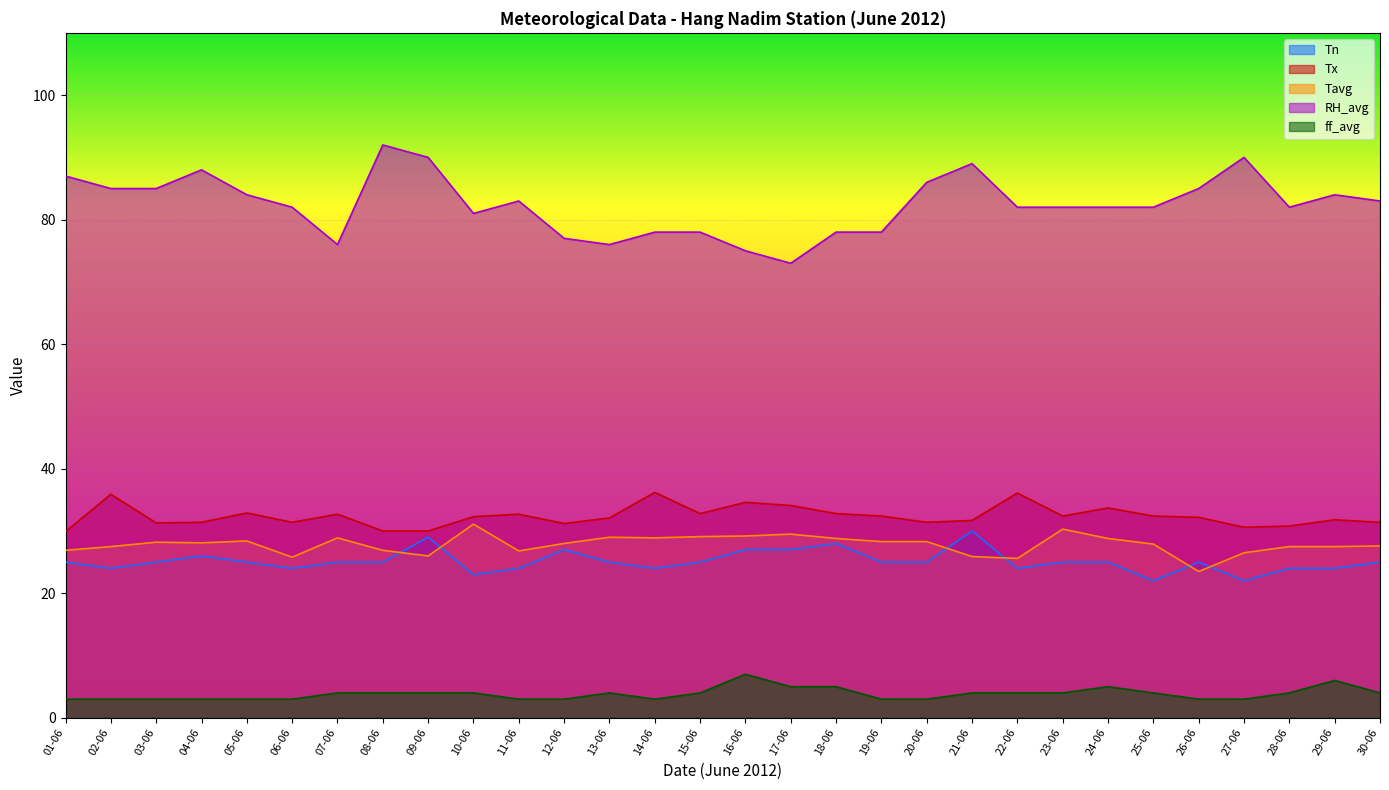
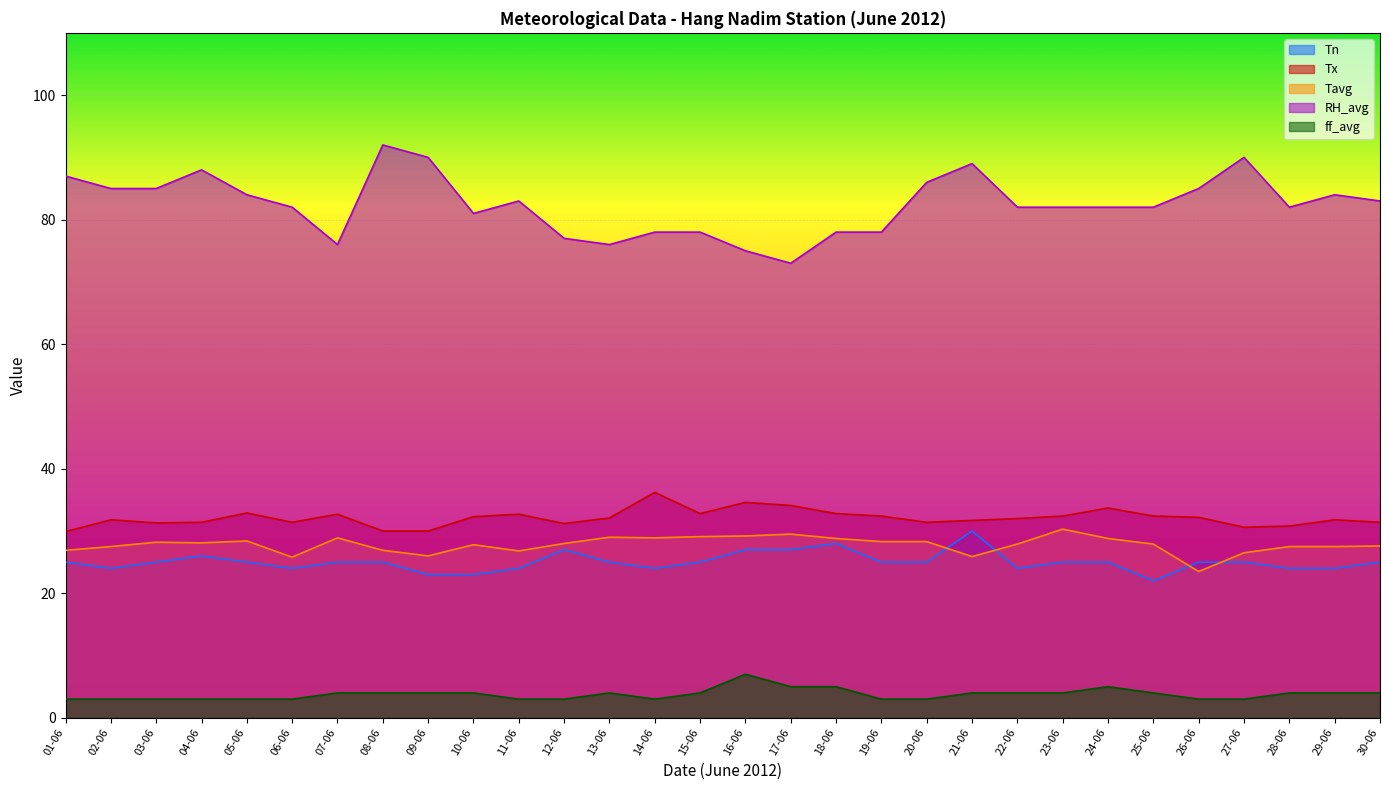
  {
    "Tn": {
      "01-06": 25,
      "02-06": 24,
      "03-06": 25,
      "04-06": 26,
      "05-06": 25,
      "06-06": 24,
      "07-06": 25,
      "08-06": 25,
-     "09-06": 29,
+     "09-06": 23,
      "10-06": 23,
      "11-06": 24,
      "12-06": 27,
      "13-06": 25,
      "14-06": 24,
      "15-06": 25,
      "16-06": 27,
      "17-06": 27,
      "18-06": 28,
      "19-06": 25,
      "20-06": 25,
      "21-06": 30,
      "22-06": 24,
      "23-06": 25,
      "24-06": 25,
      "25-06": 22,
      "26-06": 25,
-     "27-06": 22,
+     "27-06": 25,
      "28-06": 24,
      "29-06": 24,
      "30-06": 25
    },
    "Tx": {
      "01-06": 30,
-     "02-06": 36,
+     "02-06": 32,
      "03-06": 31,
      "04-06": 31,
      "05-06": 33,
      "06-06": 31,
      "07-06": 33,
      "08-06": 30,
      "09-06": 30,
      "10-06": 32,
      "11-06": 33,
      "12-06": 31,
      "13-06": 32,
      "14-06": 36,
      "15-06": 33,
      "16-06": 35,
      "17-06": 34,
      "18-06": 33,
      "19-06": 32,
      "20-06": 31,
      "21-06": 32,
-     "22-06": 36,
+     "22-06": 32,
      "23-06": 32,
      "24-06": 34,
      "25-06": 32,
      "26-06": 32,
      "27-06": 31,
      "28-06": 31,
      "29-06": 32,
      "30-06": 31
    },
    "Tavg": {
      "01-06": 27,
      "02-06": 28,
      "03-06": 28,
      "04-06": 28,
      "05-06": 28,
      "06-06": 26,
      "07-06": 29,
      "08-06": 27,
      "09-06": 26,
-     "10-06": 31,
+     "10-06": 28,
      "11-06": 27,
      "12-06": 28,
      "13-06": 29,
      "14-06": 29,
      "15-06": 29,
      "16-06": 29,
      "17-06": 30,
      "18-06": 29,
      "19-06": 28,
      "20-06": 28,
      "21-06": 26,
-     "22-06": 26,
+     "22-06": 28,
      "23-06": 30,
      "24-06": 29,
      "25-06": 28,
      "26-06": 24,
      "27-06": 27,
      "28-06": 28,
      "29-06": 28,
      "30-06": 28
    },
    "RH_avg": {
      "01-06": 87,
      "02-06": 85,
      "03-06": 85,
      "04-06": 88,
      "05-06": 84,
      "06-06": 82,
      "07-06": 76,
      "08-06": 92,
      "09-06": 90,
      "10-06": 81,
      "11-06": 83,
      "12-06": 77,
      "13-06": 76,
      "14-06": 78,
      "15-06": 78,
      "16-06": 75,
      "17-06": 73,
      "18-06": 78,
      "19-06": 78,
      "20-06": 86,
      "21-06": 89,
      "22-06": 82,
      "23-06": 82,
      "24-06": 82,
      "25-06": 82,
      "26-06": 85,
      "27-06": 90,
      "28-06": 82,
      "29-06": 84,
      "30-06": 83
    },
    "ff_avg": {
      "01-06": 3,
      "02-06": 3,
      "03-06": 3,
      "04-06": 3,
      "05-06": 3,
      "06-06": 3,
      "07-06": 4,
      "08-06": 4,
      "09-06": 4,
      "10-06": 4,
      "11-06": 3,
      "12-06": 3,
      "13-06": 4,
      "14-06": 3,
      "15-06": 4,
      "16-06": 7,
      "17-06": 5,
      "18-06": 5,
      "19-06": 3,
      "20-06": 3,
      "21-06": 4,
      "22-06": 4,
      "23-06": 4,
      "24-06": 5,
      "25-06": 4,
      "26-06": 3,
      "27-06": 3,
      "28-06": 4,
-     "29-06": 6,
+     "29-06": 4,
      "30-06": 4
    }
  }
